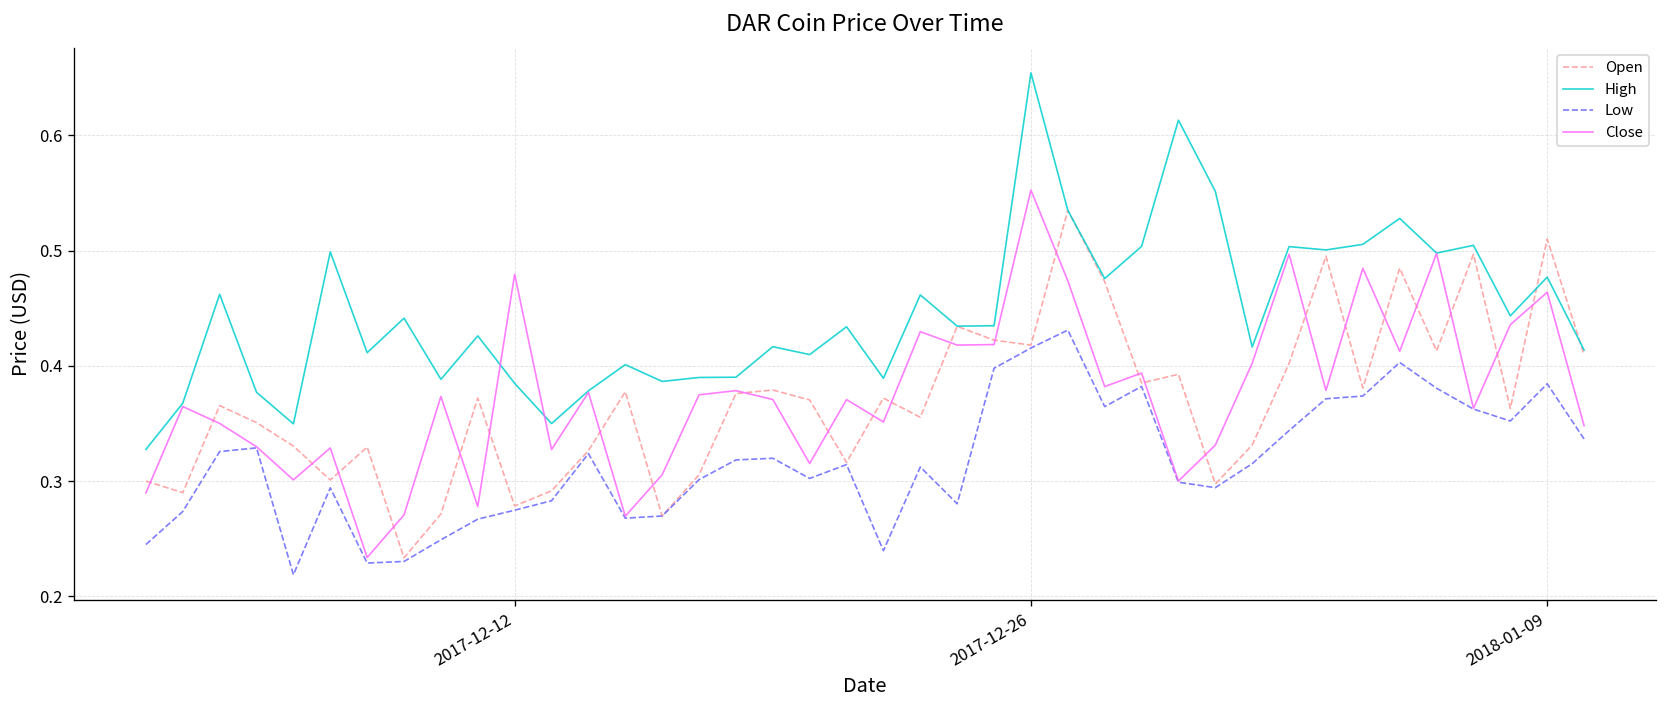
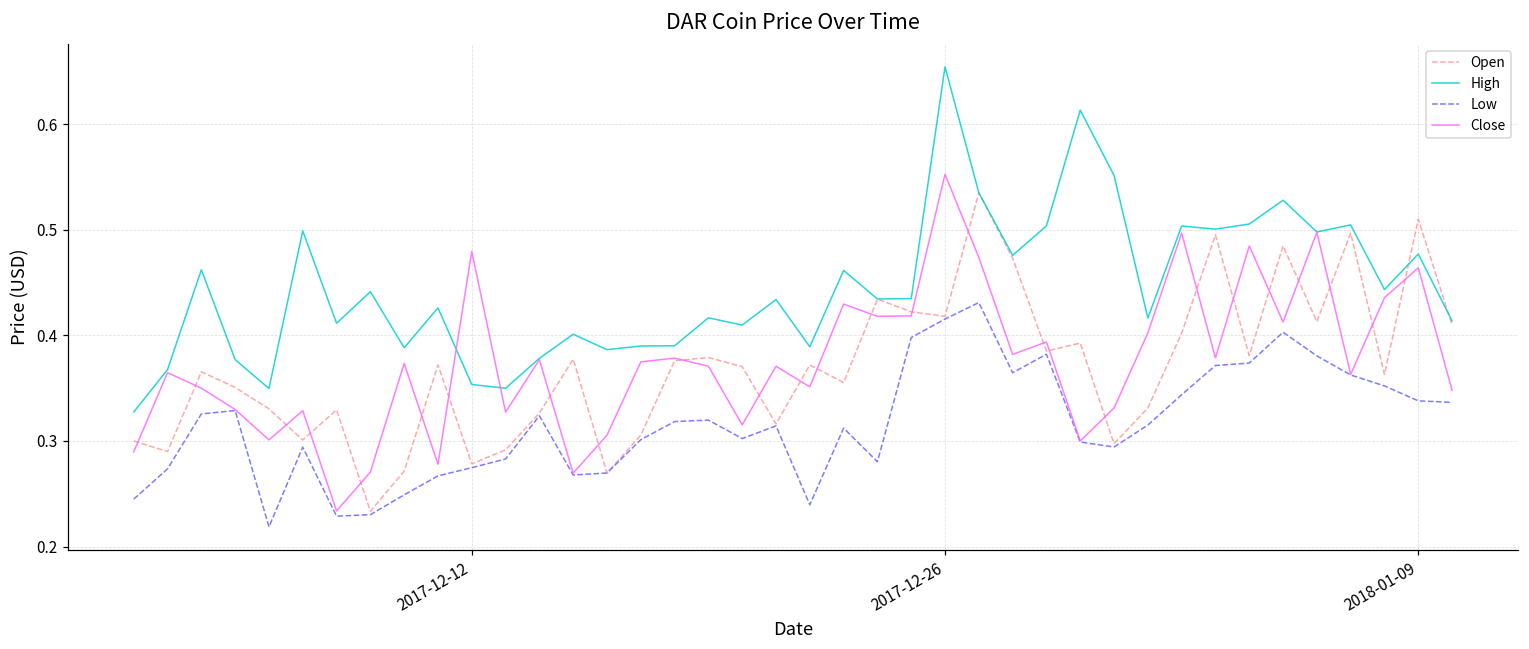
  {
    "Open": {
      "2017-12-12": 0.28,
      "2018-01-09": 0.51
    },
    "High": {
-     "2017-12-12": 0.38,
+     "2017-12-12": 0.35,
      "2017-12-26": 0.65,
      "2018-01-09": 0.48
    },
    "Low": {
      "2017-12-12": 0.27,
-     "2018-01-09": 0.38
+     "2018-01-09": 0.34
    },
    "Close": {
      "2017-12-12": 0.48,
      "2017-12-26": 0.55,
      "2018-01-09": 0.46
    }
  }
